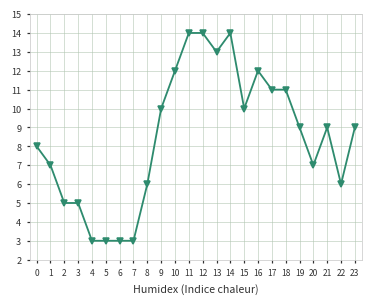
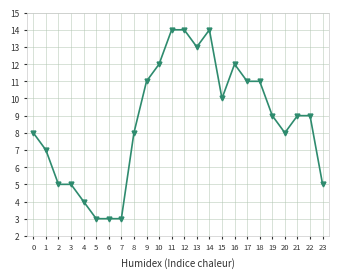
  {
    "0": 8,
    "1": 7,
    "2": 5,
    "3": 5,
-   "4": 3,
+   "4": 4,
    "5": 3,
    "6": 3,
    "7": 3,
-   "8": 6,
-   "9": 10,
+   "8": 8,
+   "9": 11,
    "10": 12,
    "11": 14,
    "12": 14,
    "13": 13,
    "14": 14,
    "15": 10,
    "16": 12,
    "17": 11,
    "18": 11,
    "19": 9,
-   "20": 7,
+   "20": 8,
    "21": 9,
-   "22": 6,
-   "23": 9
+   "22": 9,
+   "23": 5
  }
